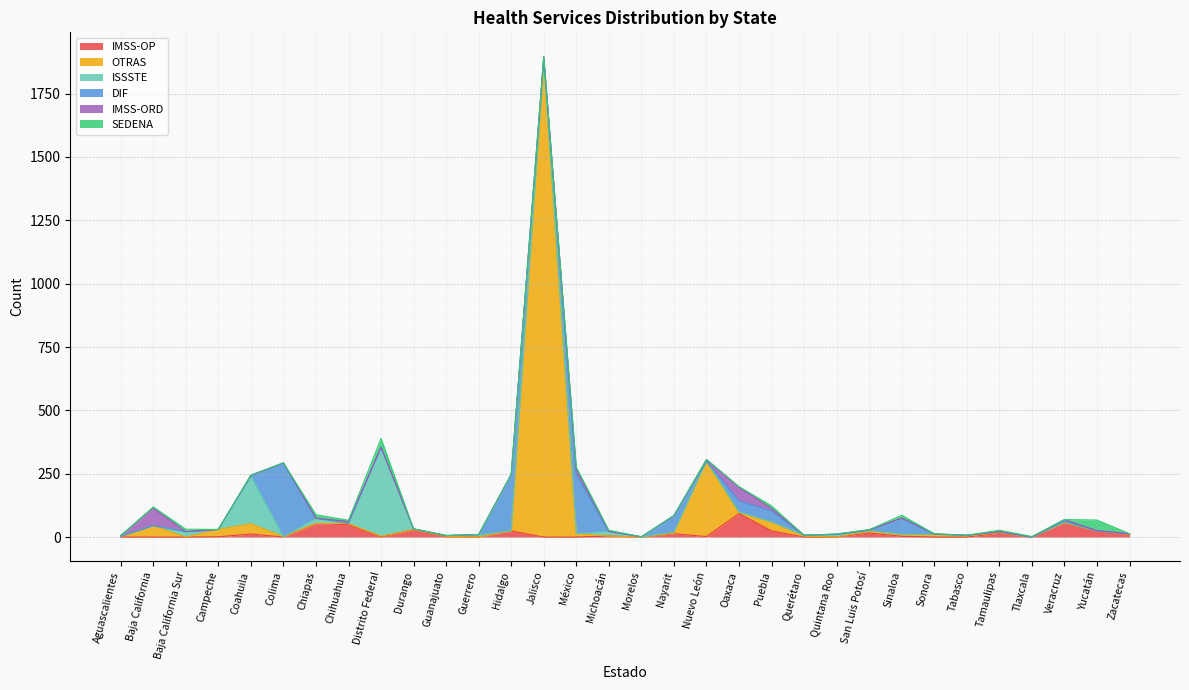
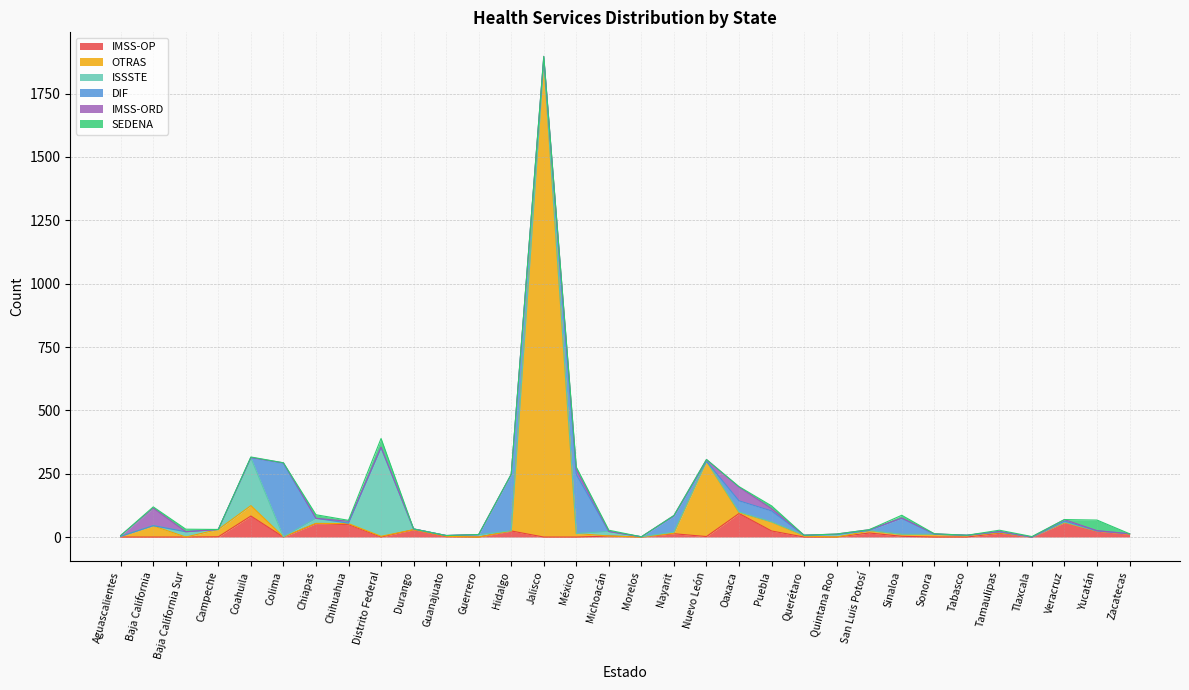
  {
    "IMSS-OP": {
      "Baja California": 0,
      "Campeche": 0,
-     "Coahuila": 10,
+     "Coahuila": 80,
      "Jalisco": 0,
      "México": 0,
      "Nuevo León": 0,
      "Puebla": 20,
      "Sonora": 0
    },
    "OTRAS": {
      "Coahuila": 40
    },
    "DIF": {
      "México": 230,
      "Oaxaca": 40
    },
    "IMSS-ORD": {
      "México": 20
    },
    "SEDENA": {
      "Chiapas": 10,
      "Distrito Federal": 30,
      "México": 10,
      "Puebla": 10,
      "Sinaloa": 10,
      "Yucatán": 40
    }
  }
